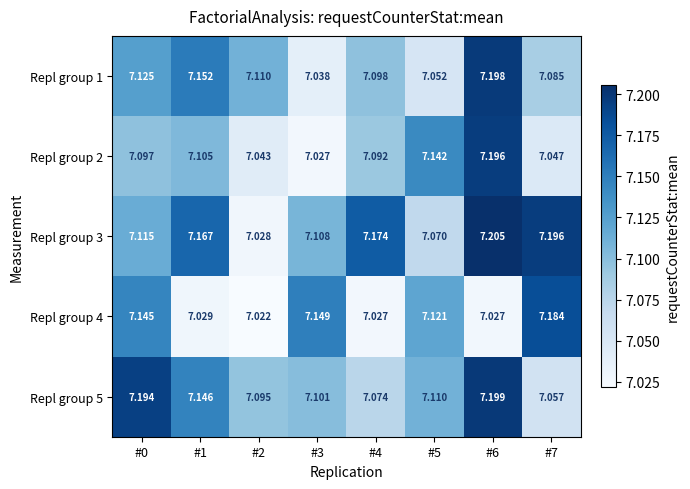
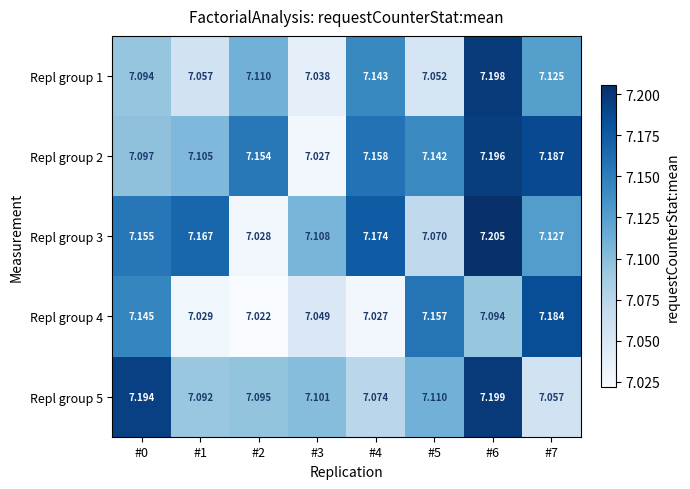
  {
    "Repl group 1": {
-     "#0": 7.125,
-     "#1": 7.152,
+     "#0": 7.094,
+     "#1": 7.057,
      "#2": 7.110,
      "#3": 7.038,
-     "#4": 7.098,
+     "#4": 7.143,
      "#5": 7.052,
      "#6": 7.198,
-     "#7": 7.085
+     "#7": 7.125
    },
    "Repl group 2": {
      "#0": 7.097,
      "#1": 7.105,
-     "#2": 7.043,
+     "#2": 7.154,
      "#3": 7.027,
-     "#4": 7.092,
+     "#4": 7.158,
      "#5": 7.142,
      "#6": 7.196,
-     "#7": 7.047
+     "#7": 7.187
    },
    "Repl group 3": {
-     "#0": 7.115,
+     "#0": 7.155,
      "#1": 7.167,
      "#2": 7.028,
      "#3": 7.108,
      "#4": 7.174,
      "#5": 7.070,
      "#6": 7.205,
-     "#7": 7.196
+     "#7": 7.127
    },
    "Repl group 4": {
      "#0": 7.145,
      "#1": 7.029,
      "#2": 7.022,
-     "#3": 7.149,
+     "#3": 7.049,
      "#4": 7.027,
-     "#5": 7.121,
-     "#6": 7.027,
+     "#5": 7.157,
+     "#6": 7.094,
      "#7": 7.184
    },
    "Repl group 5": {
      "#0": 7.194,
-     "#1": 7.146,
+     "#1": 7.092,
      "#2": 7.095,
      "#3": 7.101,
      "#4": 7.074,
      "#5": 7.110,
      "#6": 7.199,
      "#7": 7.057
    }
  }
